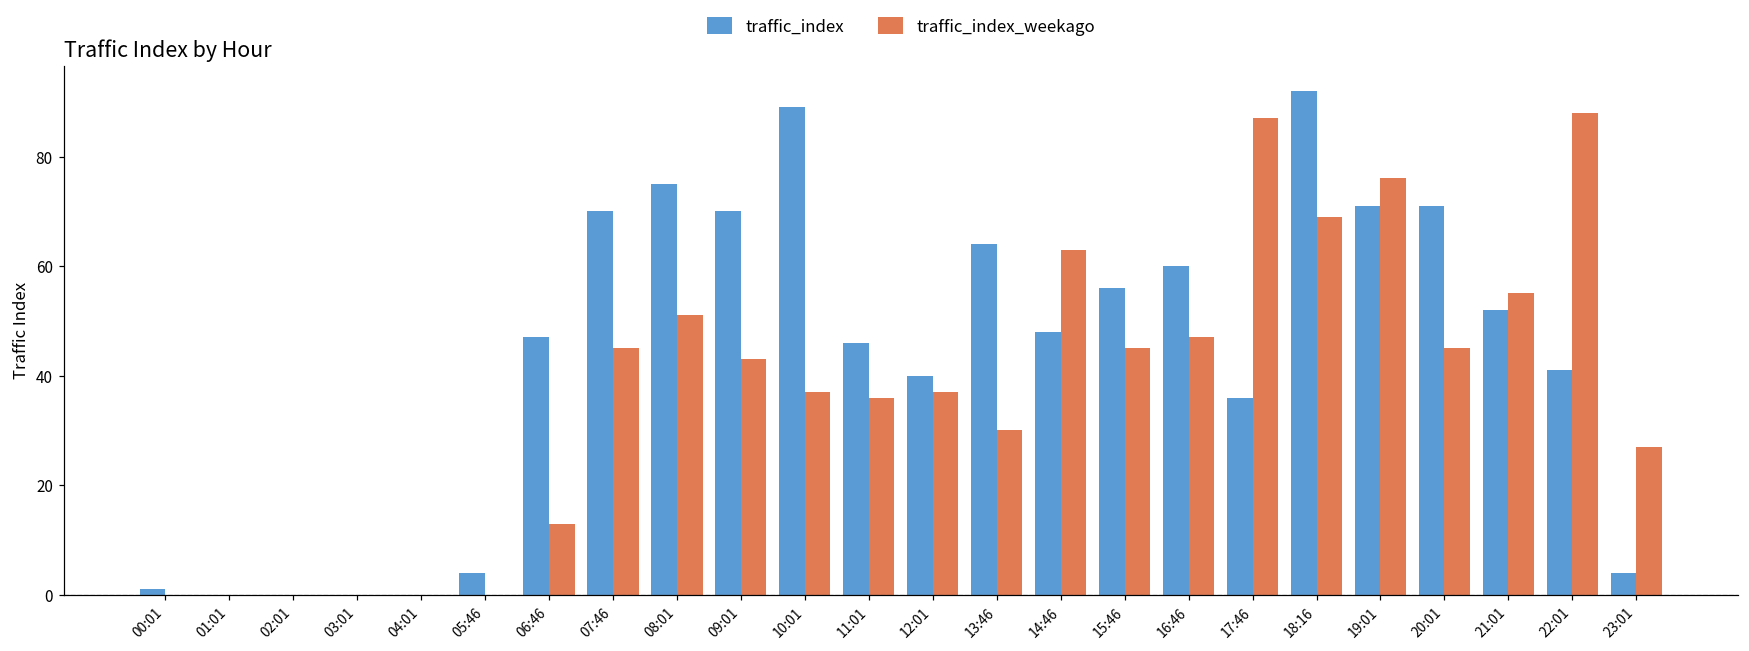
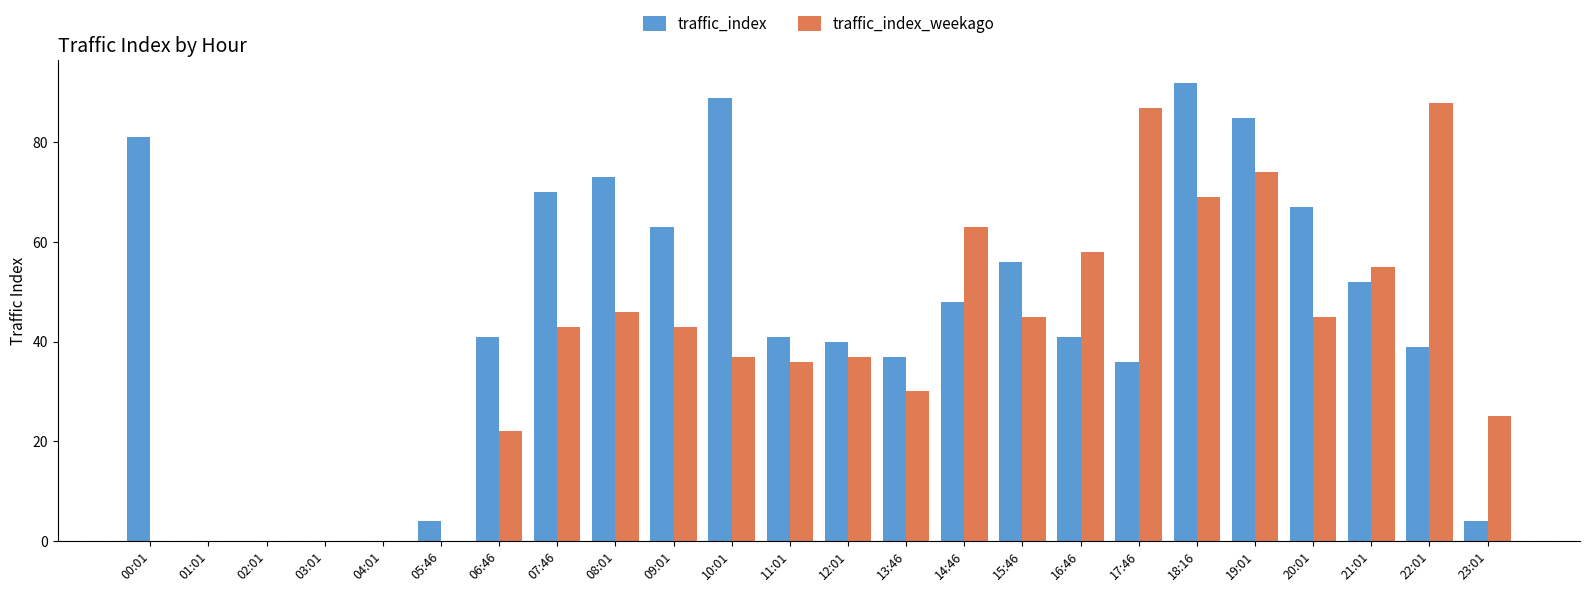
  {
    "traffic_index": {
-     "00:01": 1,
+     "00:01": 81,
      "01:01": 0,
      "02:01": 0,
      "03:01": 0,
      "04:01": 0,
      "05:46": 4,
-     "06:46": 47,
+     "06:46": 41,
      "07:46": 70,
-     "08:01": 75,
-     "09:01": 70,
+     "08:01": 73,
+     "09:01": 63,
      "10:01": 89,
-     "11:01": 46,
+     "11:01": 41,
      "12:01": 40,
-     "13:46": 64,
+     "13:46": 37,
      "14:46": 48,
      "15:46": 56,
-     "16:46": 60,
+     "16:46": 41,
      "17:46": 36,
      "18:16": 92,
-     "19:01": 71,
-     "20:01": 71,
+     "19:01": 85,
+     "20:01": 67,
      "21:01": 52,
-     "22:01": 41,
+     "22:01": 39,
      "23:01": 4
    },
    "traffic_index_weekago": {
      "00:01": 0,
      "01:01": 0,
      "02:01": 0,
      "03:01": 0,
      "04:01": 0,
      "05:46": 0,
-     "06:46": 13,
-     "07:46": 45,
-     "08:01": 51,
+     "06:46": 22,
+     "07:46": 43,
+     "08:01": 46,
      "09:01": 43,
      "10:01": 37,
      "11:01": 36,
      "12:01": 37,
      "13:46": 30,
      "14:46": 63,
      "15:46": 45,
-     "16:46": 47,
+     "16:46": 58,
      "17:46": 87,
      "18:16": 69,
-     "19:01": 76,
+     "19:01": 74,
      "20:01": 45,
      "21:01": 55,
      "22:01": 88,
-     "23:01": 27
+     "23:01": 25
    }
  }
